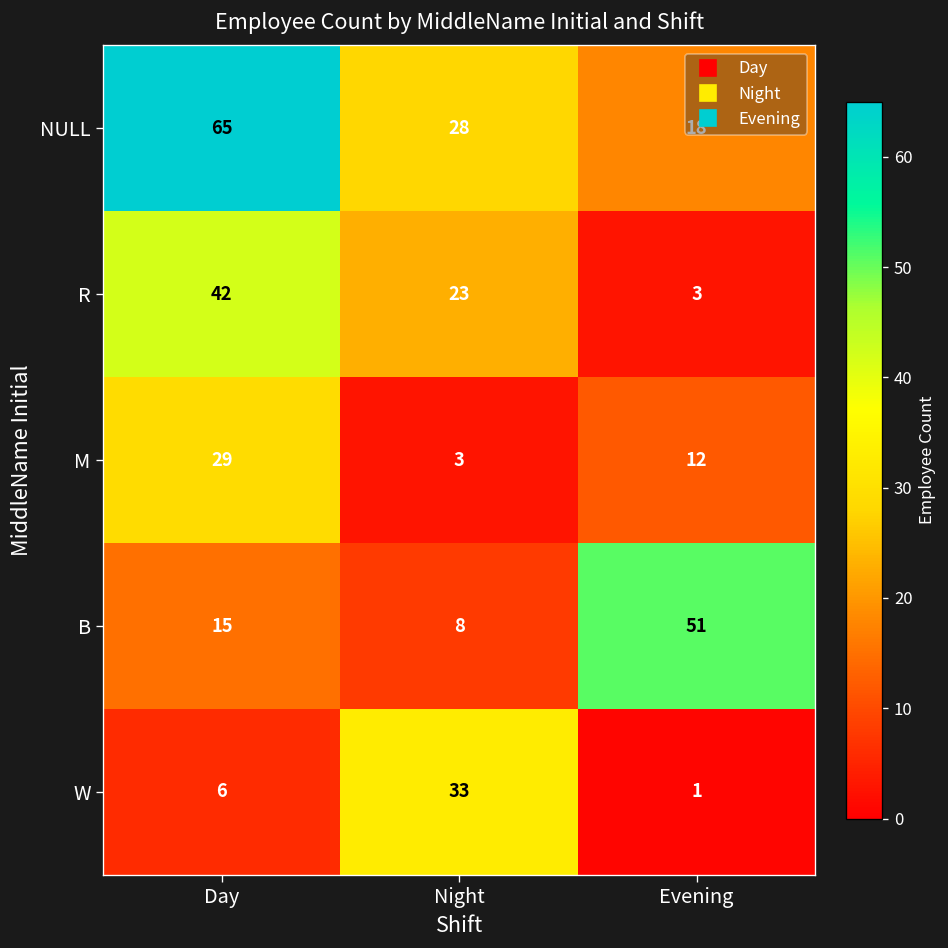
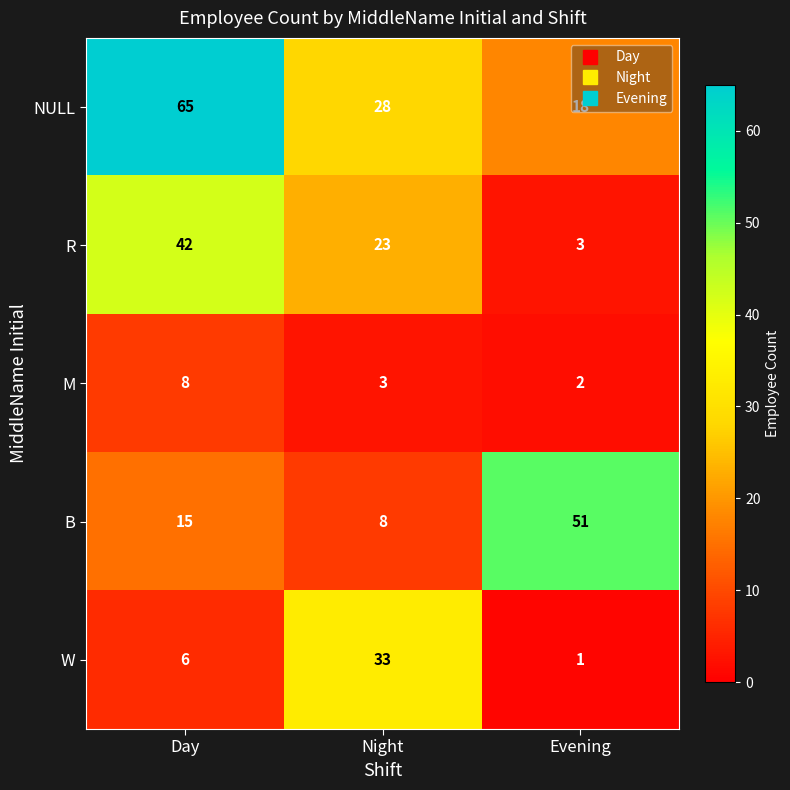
  {
    "NULL": {
      "Day": 65,
      "Night": 28
    },
    "R": {
      "Day": 42,
      "Night": 23,
      "Evening": 3
    },
    "M": {
-     "Day": 29,
+     "Day": 8,
      "Night": 3,
-     "Evening": 12
+     "Evening": 2
    },
    "B": {
      "Day": 15,
      "Night": 8,
      "Evening": 51
    },
    "W": {
      "Day": 6,
      "Night": 33,
      "Evening": 1
    }
  }
